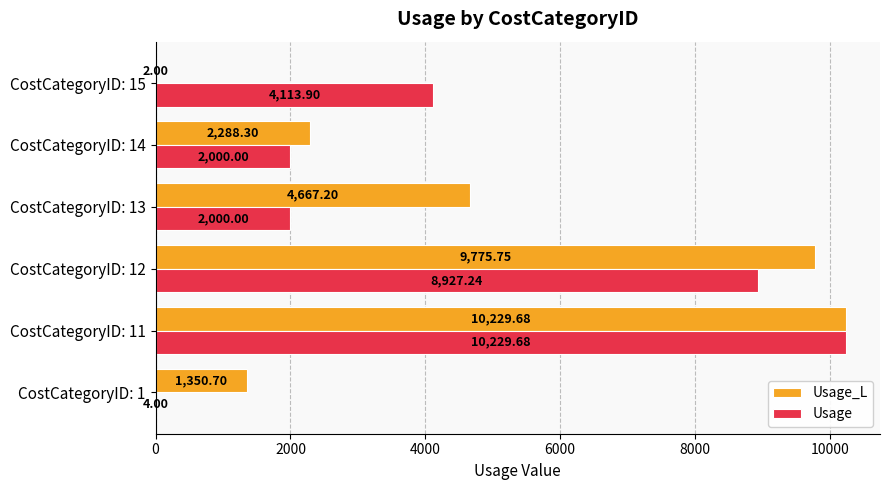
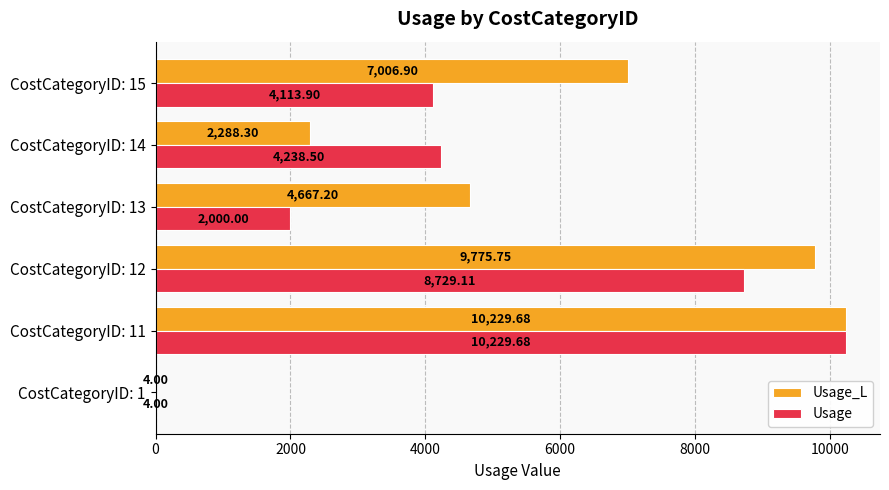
  {
    "Usage_L": {
-     "CostCategoryID: 15": "2.00",
+     "CostCategoryID: 15": "7,006.90",
      "CostCategoryID: 14": "2,288.30",
      "CostCategoryID: 13": "4,667.20",
      "CostCategoryID: 12": "9,775.75",
      "CostCategoryID: 11": "10,229.68",
-     "CostCategoryID: 1": "1,350.70"
+     "CostCategoryID: 1": "4.00"
    },
    "Usage": {
      "CostCategoryID: 15": "4,113.90",
-     "CostCategoryID: 14": "2,000.00",
+     "CostCategoryID: 14": "4,238.50",
      "CostCategoryID: 13": "2,000.00",
-     "CostCategoryID: 12": "8,927.24",
+     "CostCategoryID: 12": "8,729.11",
      "CostCategoryID: 11": "10,229.68",
      "CostCategoryID: 1": "4.00"
    }
  }
